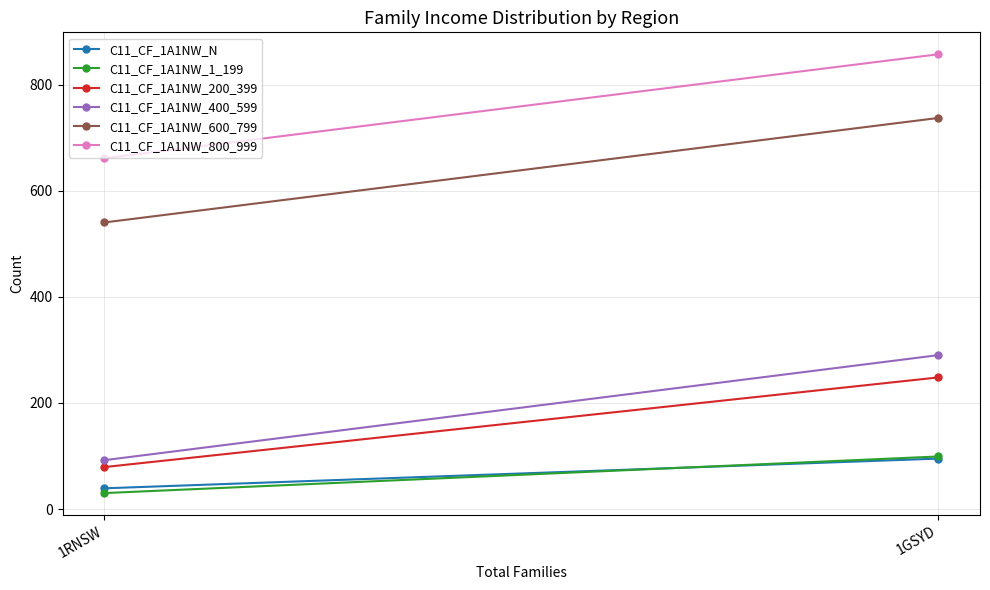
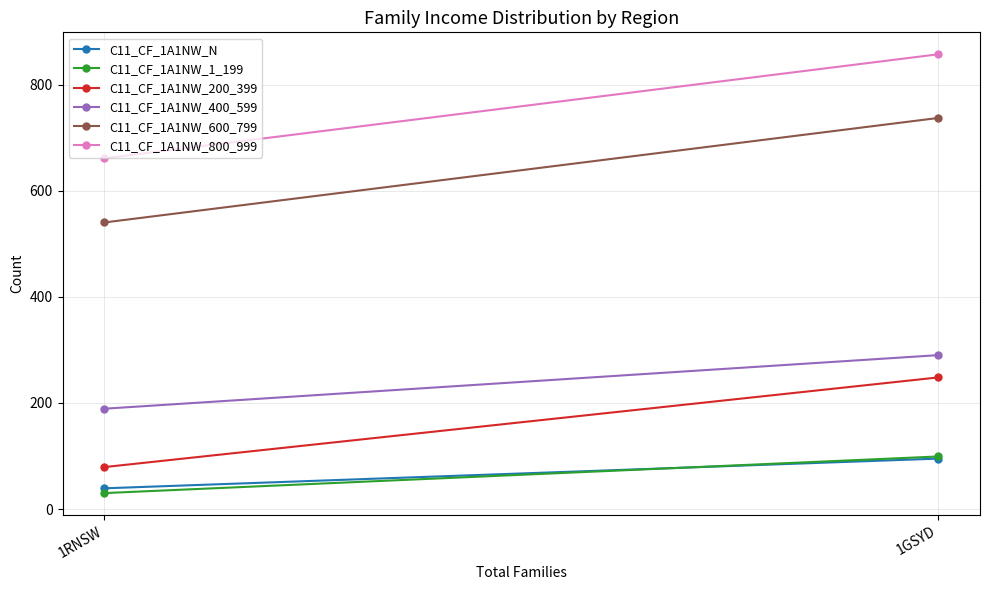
  {
    "C11_CF_1A1NW_N": {
      "1RNSW": 40
    },
    "C11_CF_1A1NW_1_199": {
      "1RNSW": 30
    },
    "C11_CF_1A1NW_200_399": {
      "1RNSW": 80,
      "1GSYD": 250
    },
    "C11_CF_1A1NW_400_599": {
-     "1RNSW": 90,
+     "1RNSW": 190,
      "1GSYD": 290
    },
    "C11_CF_1A1NW_600_799": {
      "1RNSW": 540,
      "1GSYD": 740
    },
    "C11_CF_1A1NW_800_999": {
      "1RNSW": 660,
      "1GSYD": 860
    }
  }
